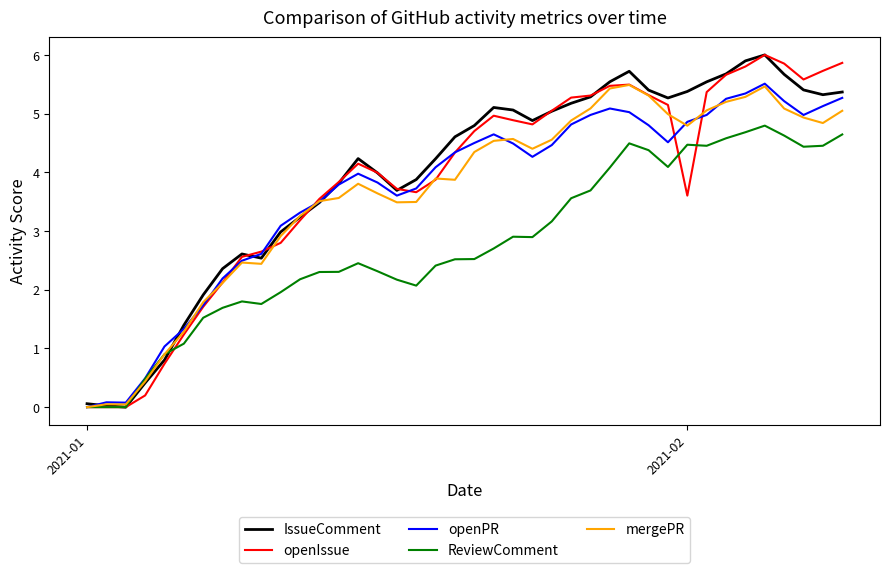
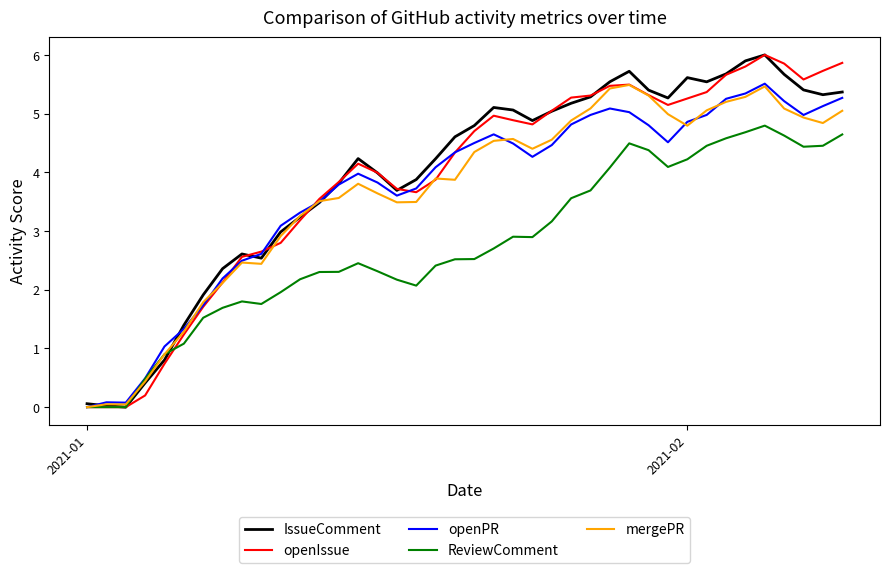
  {
    "IssueComment": {
      "2021-01": 0.1,
-     "2021-02": 5.4
+     "2021-02": 5.6
    },
    "openIssue": {
-     "2021-02": 3.6
+     "2021-02": 5.3
    },
    "openPR": {
      "2021-02": 4.9
    },
    "ReviewComment": {
-     "2021-02": 4.5
+     "2021-02": 4.2
    },
    "mergePR": {
      "2021-02": 4.8
    }
  }
